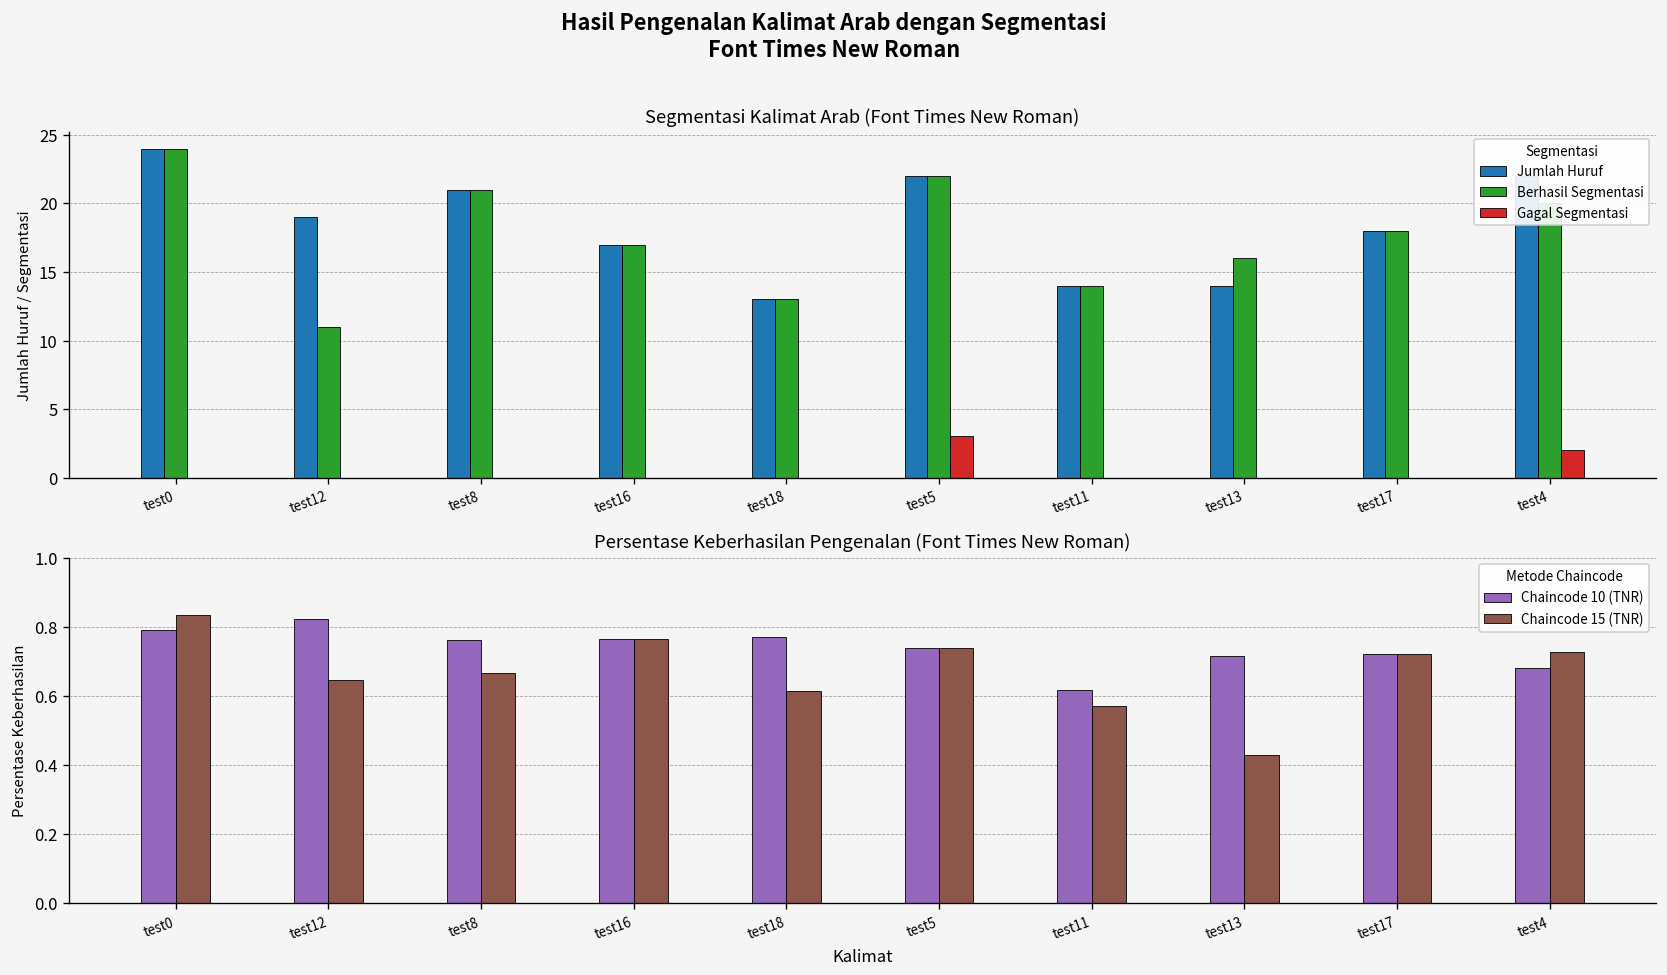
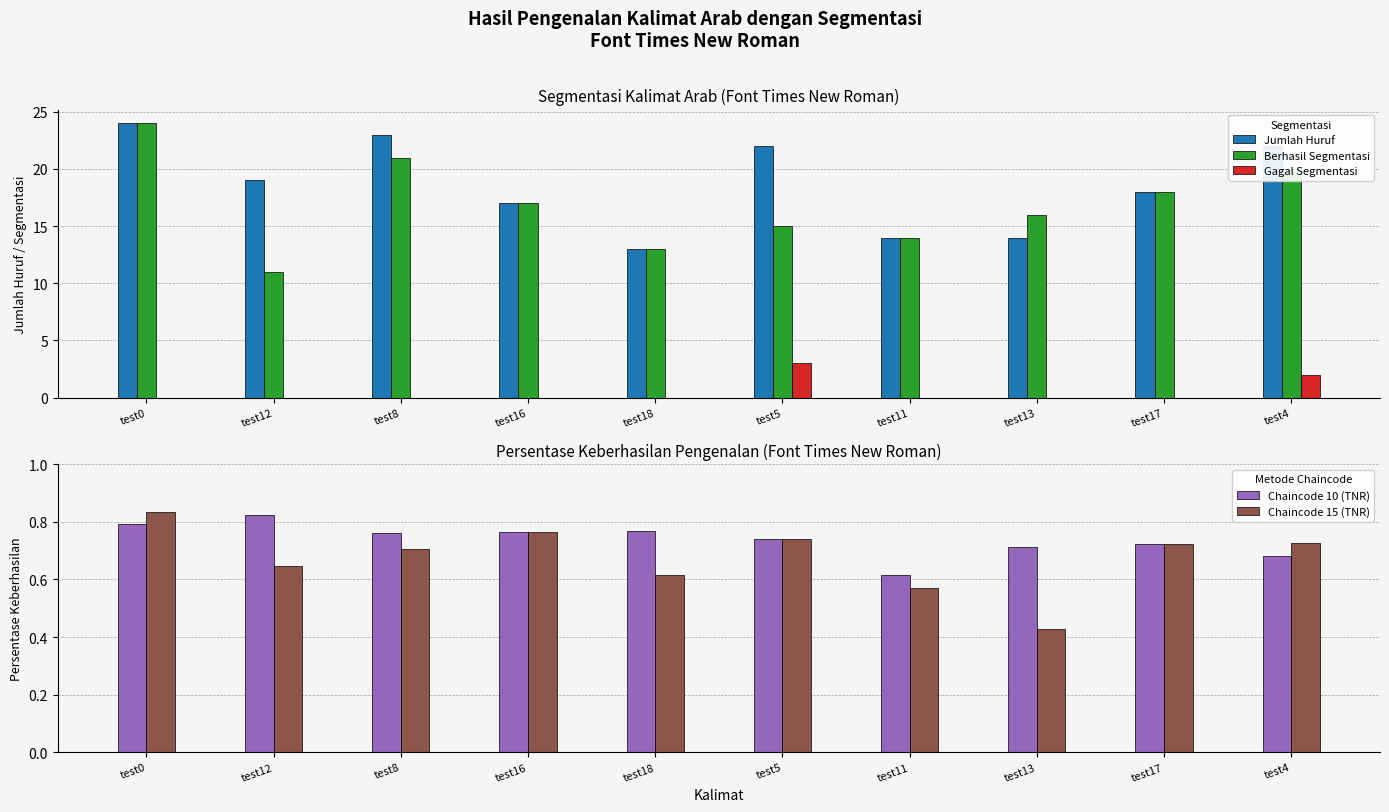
  {
    "Segmentasi Kalimat Arab (Font Times New Roman)": {
      "Jumlah Huruf": {
        "test0": 24,
        "test12": 19,
-       "test8": 21,
+       "test8": 23,
        "test16": 17,
        "test18": 13,
        "test5": 22,
        "test11": 14,
        "test13": 14,
        "test17": 18
      },
      "Berhasil Segmentasi": {
        "test0": 24,
        "test12": 11,
        "test8": 21,
        "test16": 17,
        "test18": 13,
-       "test5": 22,
+       "test5": 15,
        "test11": 14,
        "test13": 16,
        "test17": 18
      },
      "Gagal Segmentasi": {
        "test0": 0,
        "test12": 0,
        "test8": 0,
        "test16": 0,
        "test18": 0,
        "test5": 3,
        "test11": 0,
        "test13": 0,
        "test17": 0,
        "test4": 2
      }
    },
    "Persentase Keberhasilan Pengenalan (Font Times New Roman)": {
      "Chaincode 10 (TNR)": {
        "test0": 0.79,
        "test12": 0.82,
        "test8": 0.76,
        "test16": 0.76,
        "test18": 0.77,
        "test5": 0.74,
        "test11": 0.62,
        "test13": 0.71,
        "test17": 0.72,
        "test4": 0.68
      },
      "Chaincode 15 (TNR)": {
        "test0": 0.83,
        "test12": 0.65,
-       "test8": 0.67,
+       "test8": 0.71,
        "test16": 0.76,
        "test18": 0.62,
        "test5": 0.74,
        "test11": 0.57,
        "test13": 0.43,
        "test17": 0.72,
        "test4": 0.73
      }
    }
  }
